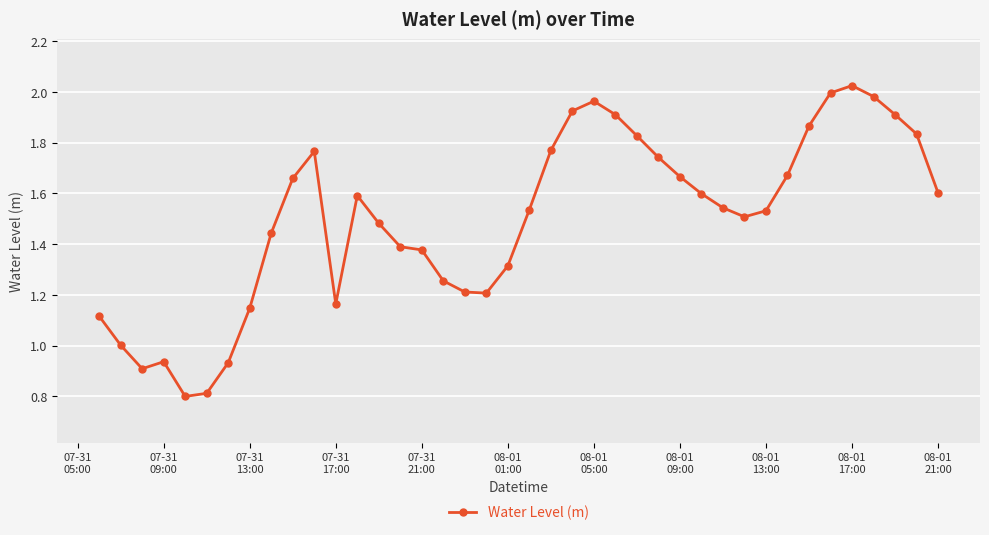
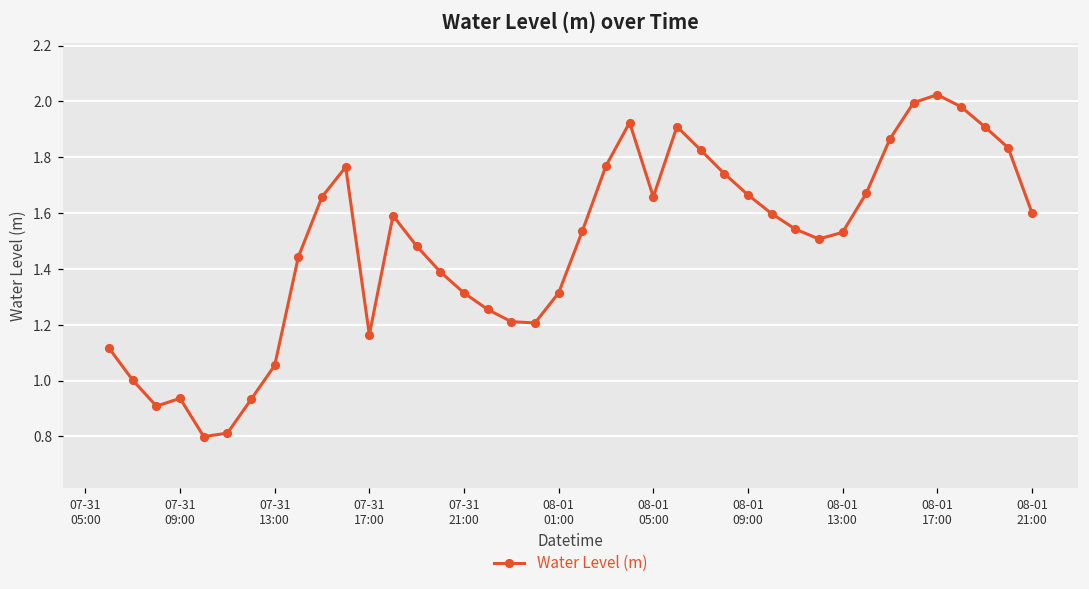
  {
    "07-31 09:00": 0.94,
-   "07-31 13:00": 1.15,
+   "07-31 13:00": 1.05,
    "07-31 17:00": 1.16,
-   "07-31 21:00": 1.38,
+   "07-31 21:00": 1.31,
    "08-01 01:00": 1.31,
-   "08-01 05:00": 1.96,
+   "08-01 05:00": 1.66,
    "08-01 09:00": 1.67,
    "08-01 13:00": 1.53,
    "08-01 17:00": 2.02,
    "08-01 21:00": 1.60
  }
